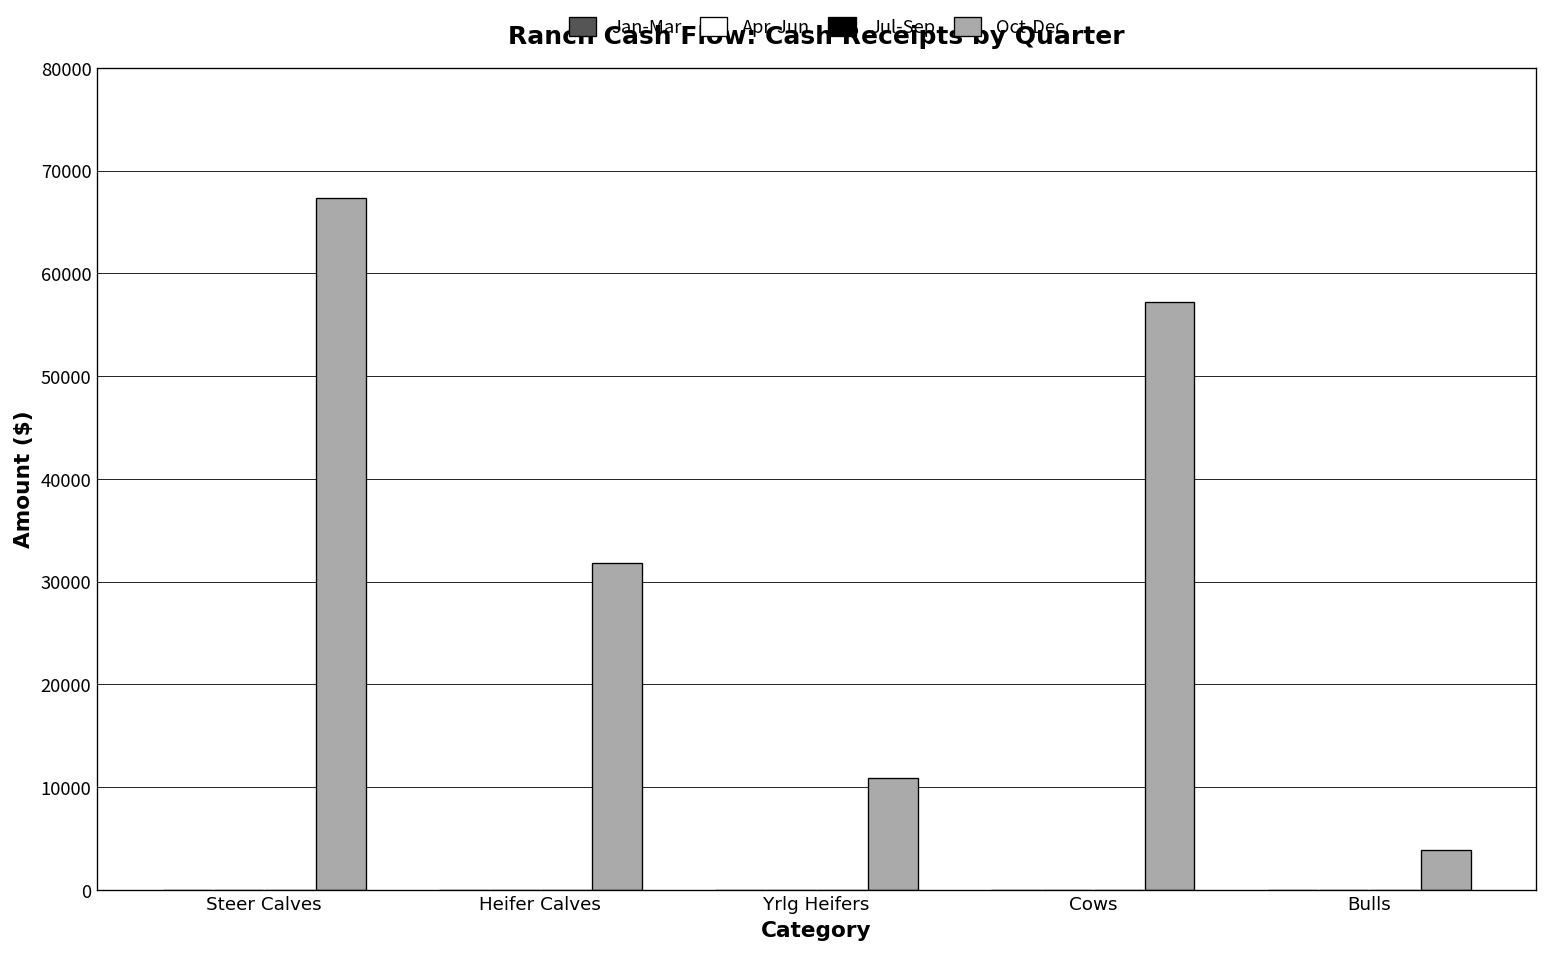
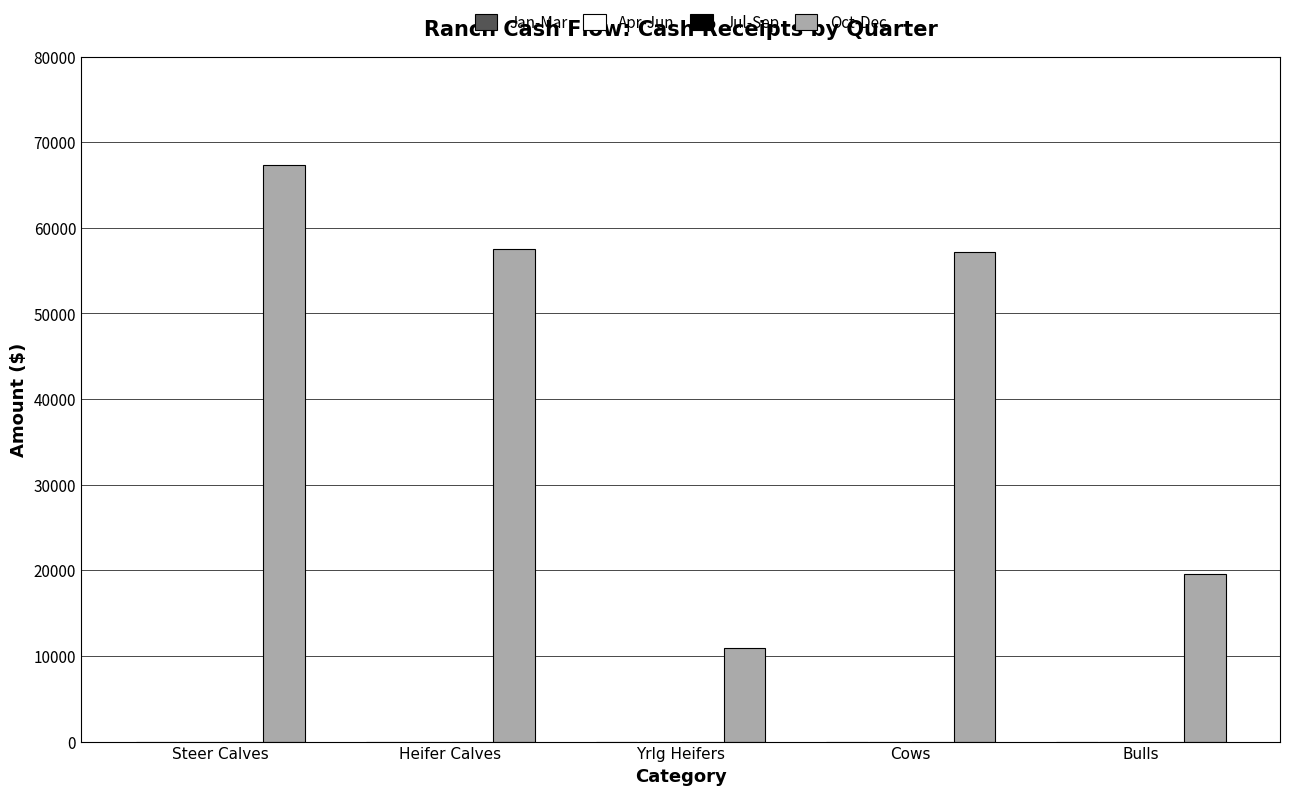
  {
    "Jan-Mar": {
      "Steer Calves": 0,
      "Heifer Calves": 0,
      "Yrlg Heifers": 0,
      "Cows": 0,
      "Bulls": 0
    },
    "Apr-Jun": {
      "Steer Calves": 0,
      "Heifer Calves": 0,
      "Yrlg Heifers": 0,
      "Cows": 0,
      "Bulls": 0
    },
    "Jul-Sep": {
      "Steer Calves": 0,
      "Heifer Calves": 0,
      "Yrlg Heifers": 0,
      "Cows": 0,
      "Bulls": 0
    },
    "Oct-Dec": {
      "Steer Calves": 67000,
-     "Heifer Calves": 32000,
+     "Heifer Calves": 57000,
      "Yrlg Heifers": 11000,
      "Cows": 57000,
-     "Bulls": 4000
+     "Bulls": 20000
    }
  }
